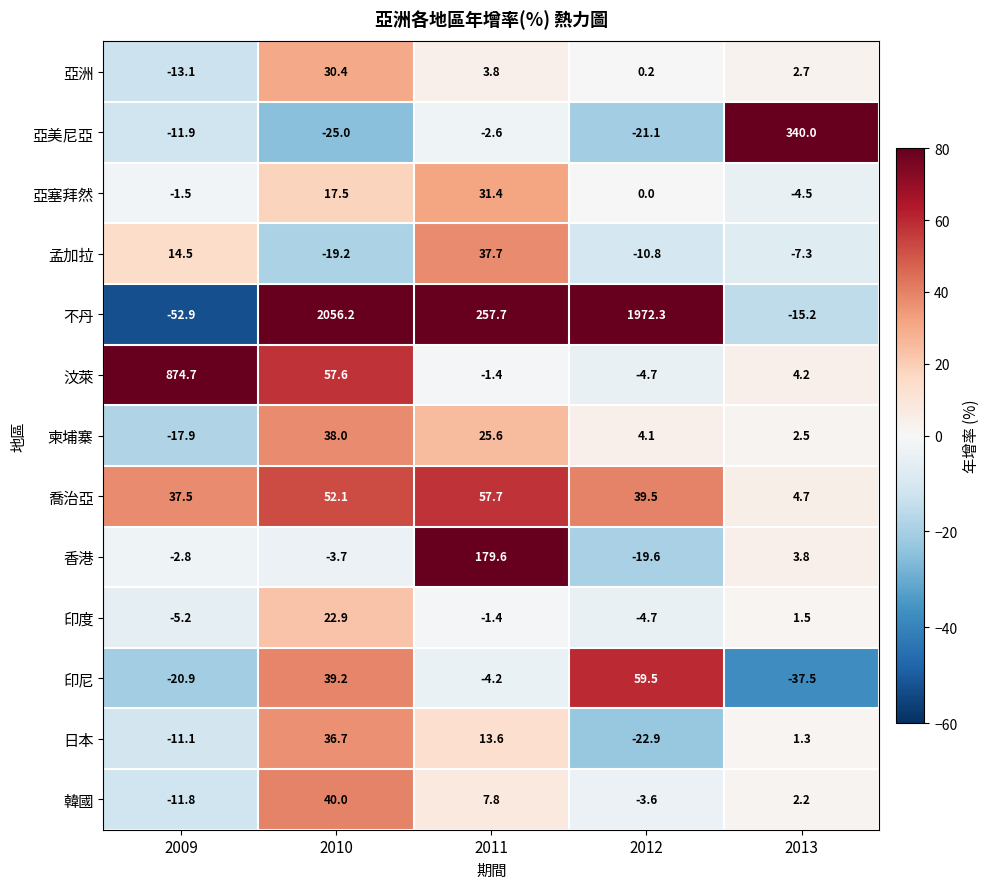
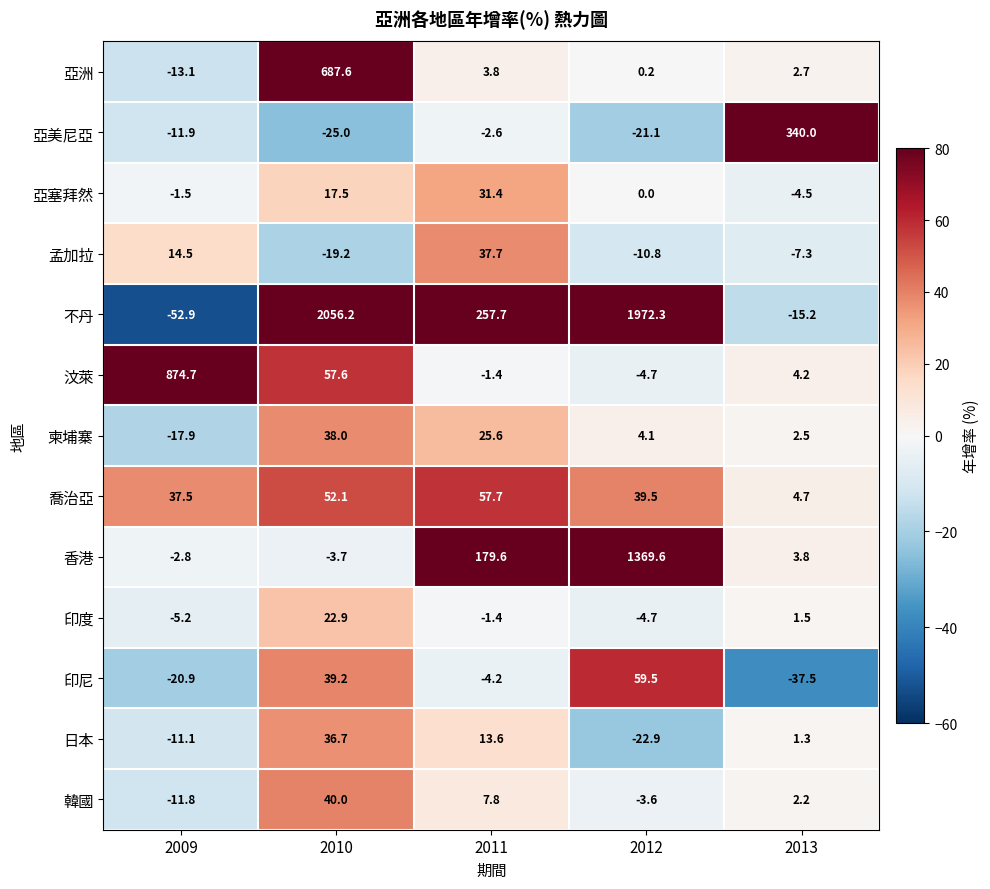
  {
    "亞洲": {
      "2009": -13.1,
-     "2010": 30.4,
+     "2010": 687.6,
      "2011": 3.8,
      "2012": 0.2,
      "2013": 2.7
    },
    "亞美尼亞": {
      "2009": -11.9,
      "2010": -25.0,
      "2011": -2.6,
      "2012": -21.1,
      "2013": 340.0
    },
    "亞塞拜然": {
      "2009": -1.5,
      "2010": 17.5,
      "2011": 31.4,
      "2012": 0.0,
      "2013": -4.5
    },
    "孟加拉": {
      "2009": 14.5,
      "2010": -19.2,
      "2011": 37.7,
      "2012": -10.8,
      "2013": -7.3
    },
    "不丹": {
      "2009": -52.9,
      "2010": 2056.2,
      "2011": 257.7,
      "2012": 1972.3,
      "2013": -15.2
    },
    "汶萊": {
      "2009": 874.7,
      "2010": 57.6,
      "2011": -1.4,
      "2012": -4.7,
      "2013": 4.2
    },
    "柬埔寨": {
      "2009": -17.9,
      "2010": 38.0,
      "2011": 25.6,
      "2012": 4.1,
      "2013": 2.5
    },
    "喬治亞": {
      "2009": 37.5,
      "2010": 52.1,
      "2011": 57.7,
      "2012": 39.5,
      "2013": 4.7
    },
    "香港": {
      "2009": -2.8,
      "2010": -3.7,
      "2011": 179.6,
-     "2012": -19.6,
+     "2012": 1369.6,
      "2013": 3.8
    },
    "印度": {
      "2009": -5.2,
      "2010": 22.9,
      "2011": -1.4,
      "2012": -4.7,
      "2013": 1.5
    },
    "印尼": {
      "2009": -20.9,
      "2010": 39.2,
      "2011": -4.2,
      "2012": 59.5,
      "2013": -37.5
    },
    "日本": {
      "2009": -11.1,
      "2010": 36.7,
      "2011": 13.6,
      "2012": -22.9,
      "2013": 1.3
    },
    "韓國": {
      "2009": -11.8,
      "2010": 40.0,
      "2011": 7.8,
      "2012": -3.6,
      "2013": 2.2
    }
  }
